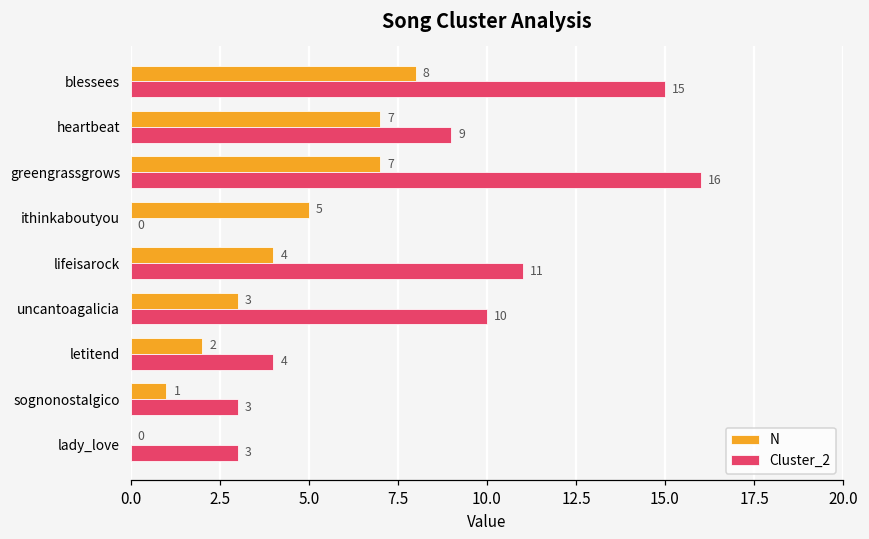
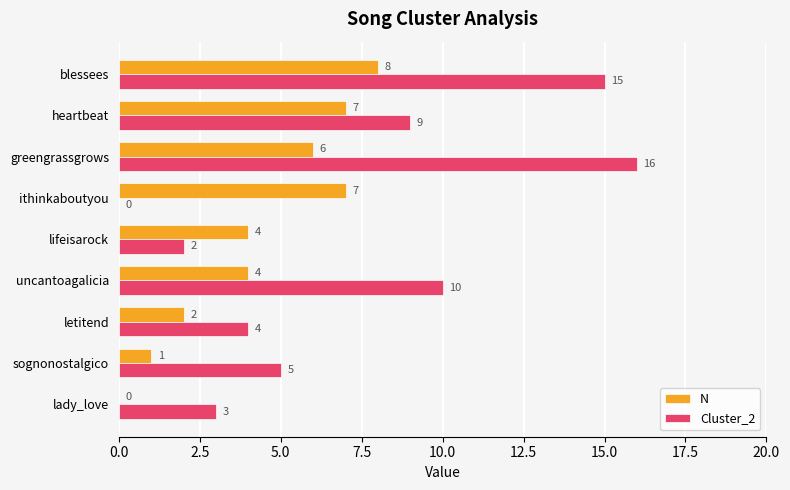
  {
    "N": {
      "blessees": 8,
      "heartbeat": 7,
-     "greengrassgrows": 7,
-     "ithinkaboutyou": 5,
+     "greengrassgrows": 6,
+     "ithinkaboutyou": 7,
      "lifeisarock": 4,
-     "uncantoagalicia": 3,
+     "uncantoagalicia": 4,
      "letitend": 2,
      "sognonostalgico": 1,
      "lady_love": 0
    },
    "Cluster_2": {
      "blessees": 15,
      "heartbeat": 9,
      "greengrassgrows": 16,
      "ithinkaboutyou": 0,
-     "lifeisarock": 11,
+     "lifeisarock": 2,
      "uncantoagalicia": 10,
      "letitend": 4,
-     "sognonostalgico": 3,
+     "sognonostalgico": 5,
      "lady_love": 3
    }
  }
